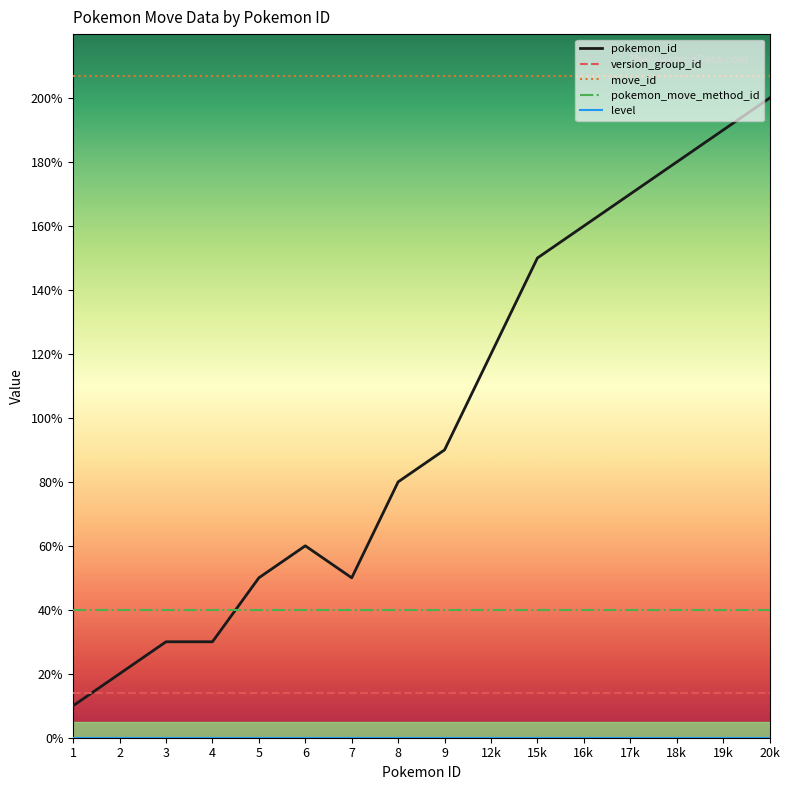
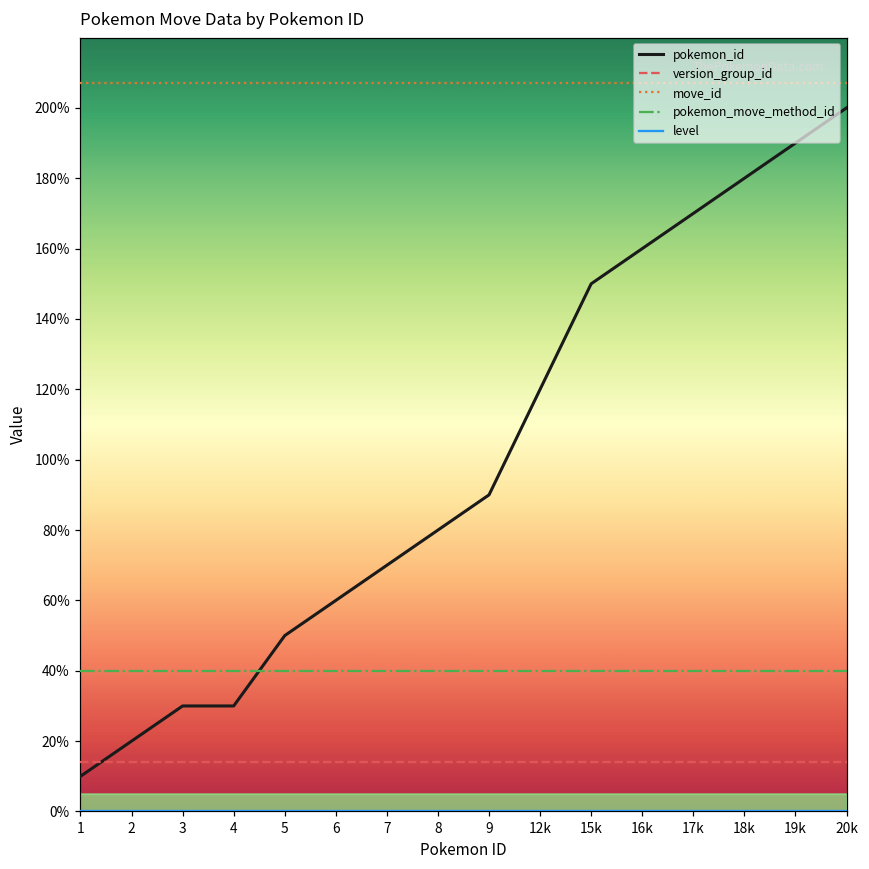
  {
    "pokemon_id": {
      "1": "10%",
      "2": "20%",
      "3": "30%",
      "4": "30%",
      "5": "50%",
      "6": "60%",
-     "7": "50%",
+     "7": "70%",
      "8": "80%",
      "9": "90%",
      "12k": "120%",
      "15k": "150%",
      "16k": "160%",
      "17k": "170%",
      "18k": "180%",
      "19k": "190%",
      "20k": "200%"
    },
    "pokemon_move_method_id": {
      "1": "40%",
      "2": "40%",
      "3": "40%",
      "4": "40%",
      "5": "40%",
      "6": "40%",
      "7": "40%",
      "8": "40%",
      "9": "40%",
      "12k": "40%",
      "15k": "40%",
      "16k": "40%",
      "17k": "40%",
      "18k": "40%",
      "19k": "40%",
      "20k": "40%"
    }
  }
